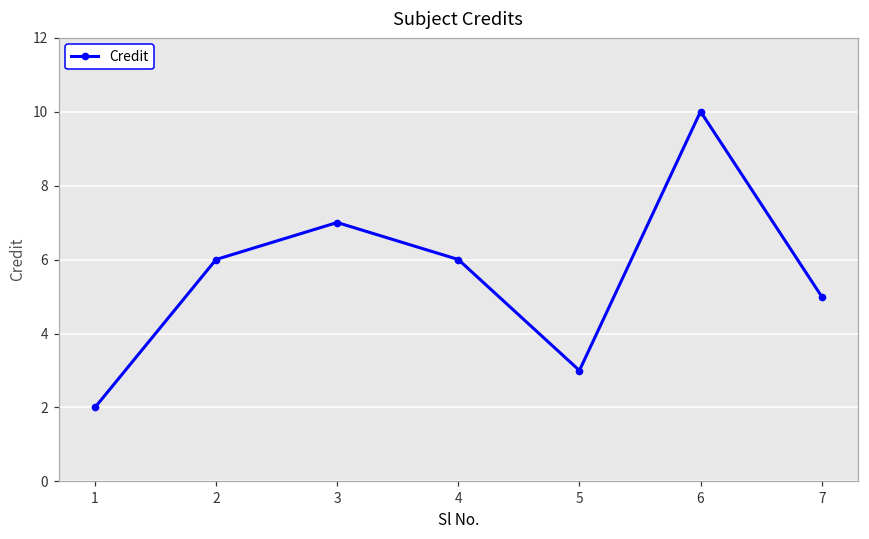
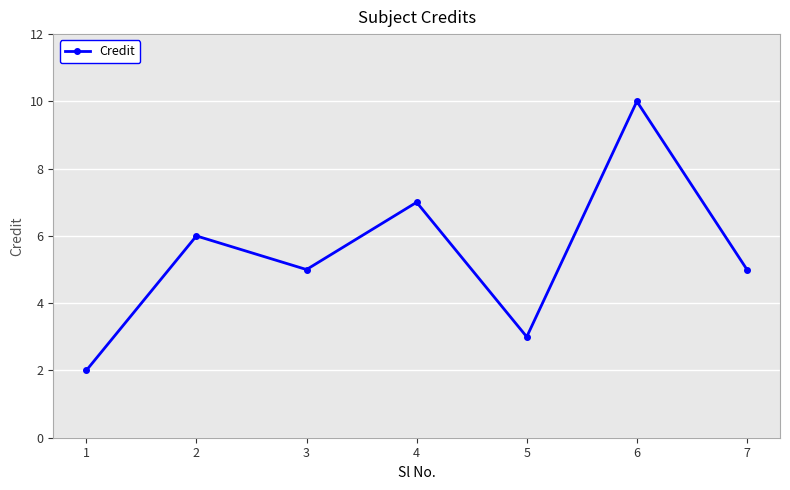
  {
    "1": 2,
    "2": 6,
-   "3": 7,
-   "4": 6,
+   "3": 5,
+   "4": 7,
    "5": 3,
    "6": 10,
    "7": 5
  }
